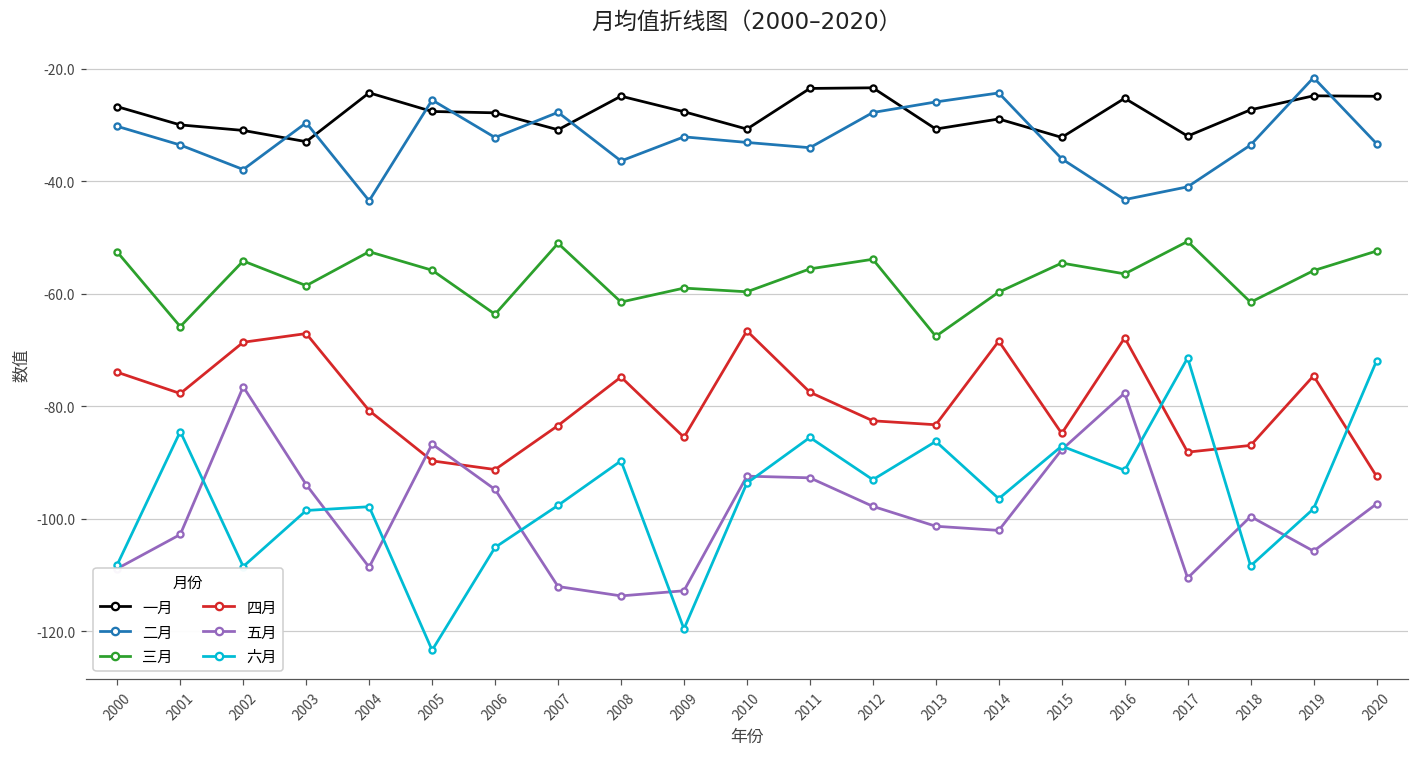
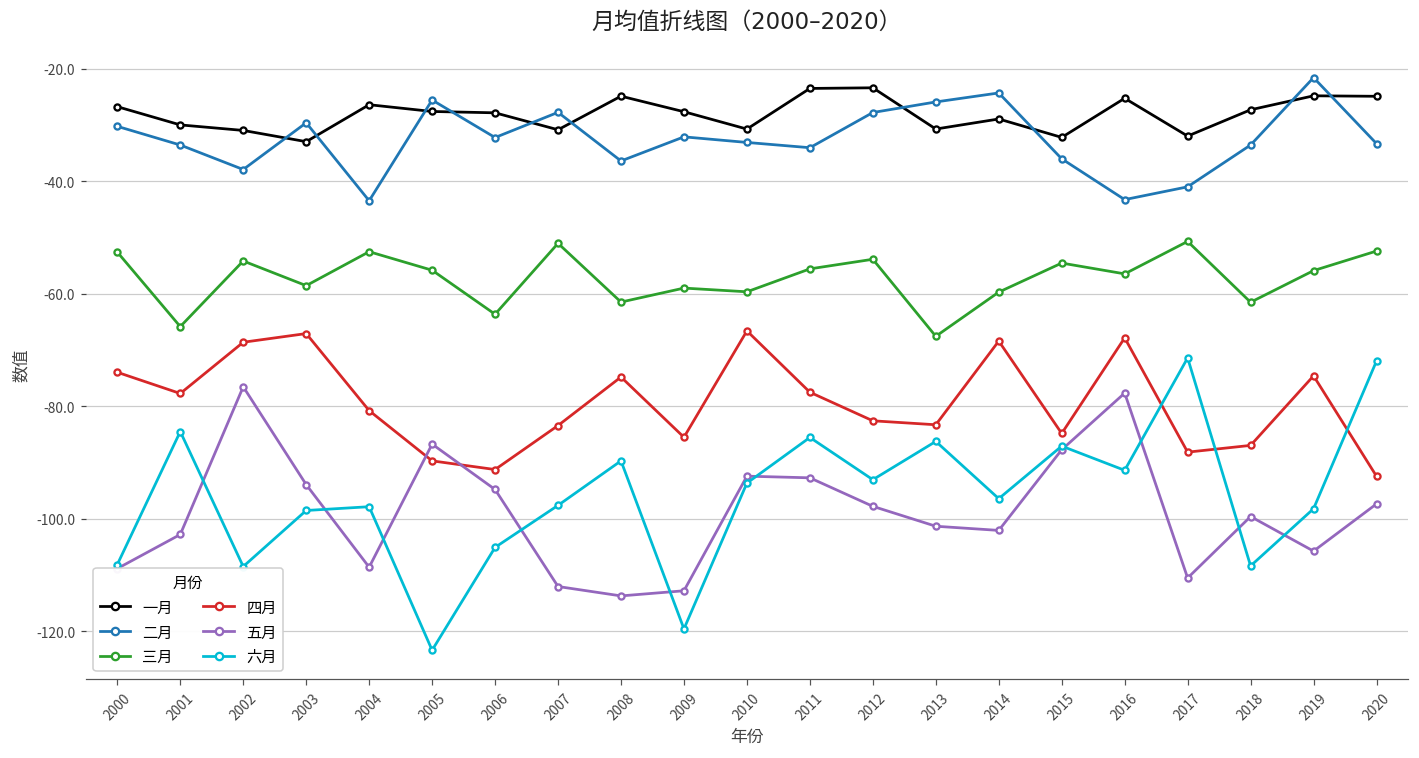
  {
    "一月": {
      "2000": -27,
      "2001": -30,
      "2002": -31,
      "2003": -33,
-     "2004": -24,
+     "2004": -26,
      "2005": -28,
      "2006": -28,
      "2007": -31,
      "2008": -25,
      "2009": -28,
      "2010": -31,
      "2011": -23,
      "2012": -23,
      "2013": -31,
      "2014": -29,
      "2015": -32,
      "2016": -25,
      "2017": -32,
      "2018": -27,
      "2019": -25,
      "2020": -25
    },
    "二月": {
      "2000": -30,
      "2001": -34,
      "2002": -38,
      "2003": -30,
      "2004": -43,
      "2005": -26,
      "2006": -32,
      "2007": -28,
      "2008": -36,
      "2009": -32,
      "2010": -33,
      "2011": -34,
      "2012": -28,
      "2013": -26,
      "2014": -24,
      "2015": -36,
      "2016": -43,
      "2017": -41,
      "2018": -34,
      "2019": -22,
      "2020": -33
    },
    "三月": {
      "2000": -53,
      "2001": -66,
      "2002": -54,
      "2003": -59,
      "2004": -52,
      "2005": -56,
      "2006": -64,
      "2007": -51,
      "2008": -61,
      "2009": -59,
      "2010": -60,
      "2011": -56,
      "2012": -54,
      "2013": -68,
      "2014": -60,
      "2015": -55,
      "2016": -56,
      "2017": -51,
      "2018": -61,
      "2019": -56,
      "2020": -52
    },
    "四月": {
      "2000": -74,
      "2001": -78,
      "2002": -69,
      "2003": -67,
      "2004": -81,
      "2005": -90,
      "2006": -91,
      "2007": -83,
      "2008": -75,
      "2009": -85,
      "2010": -67,
      "2011": -77,
      "2012": -83,
      "2013": -83,
      "2014": -68,
      "2015": -85,
      "2016": -68,
      "2017": -88,
      "2018": -87,
      "2019": -75,
      "2020": -92
    },
    "五月": {
      "2000": -109,
      "2001": -103,
      "2002": -77,
      "2003": -94,
      "2004": -109,
      "2005": -87,
      "2006": -95,
      "2007": -112,
      "2008": -114,
      "2009": -113,
      "2010": -92,
      "2011": -93,
      "2012": -98,
      "2013": -101,
      "2014": -102,
      "2015": -88,
      "2016": -78,
      "2017": -111,
      "2018": -100,
      "2019": -106,
      "2020": -97
    },
    "六月": {
      "2000": -108,
      "2001": -84,
      "2002": -108,
      "2003": -99,
      "2004": -98,
      "2005": -123,
      "2006": -105,
      "2007": -98,
      "2008": -90,
      "2009": -120,
      "2010": -94,
      "2011": -86,
      "2012": -93,
      "2013": -86,
      "2014": -96,
      "2015": -87,
      "2016": -91,
      "2017": -71,
      "2018": -108,
      "2019": -98,
      "2020": -72
    }
  }
